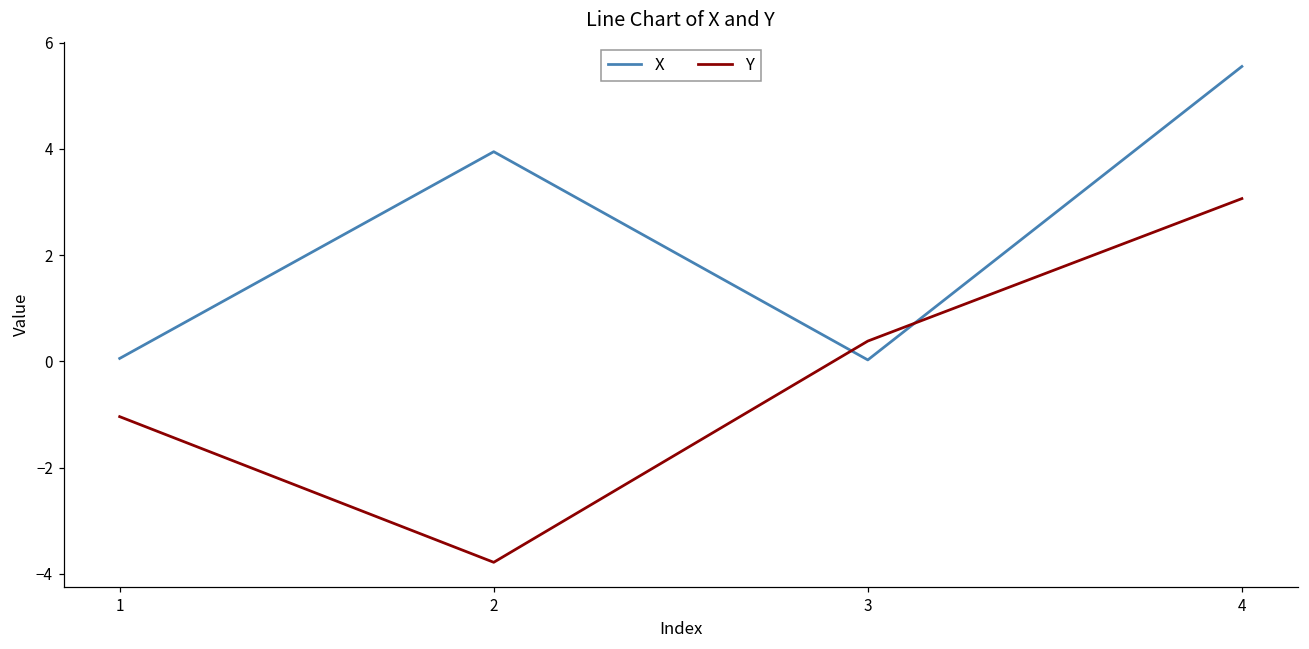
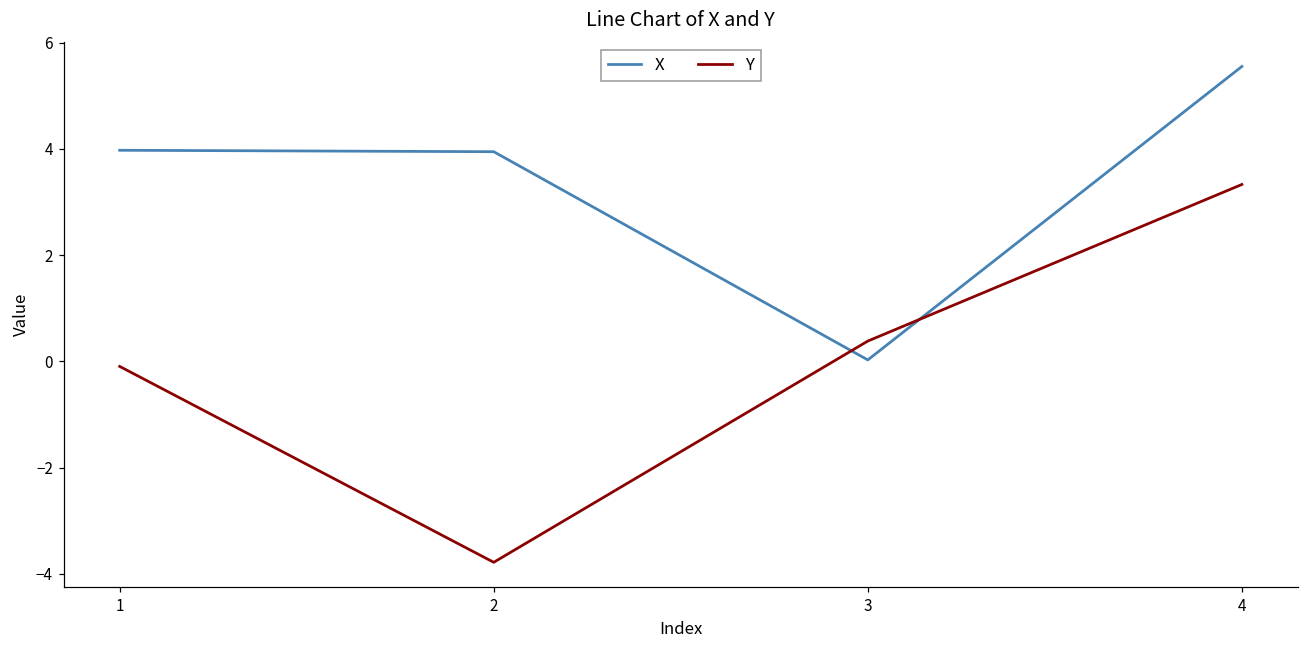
  {
    "X": {
-     "1": 0.1,
+     "1": 4.0,
      "2": 3.9,
      "3": 0.0,
      "4": 5.6
    },
    "Y": {
-     "1": -1.0,
+     "1": -0.1,
      "2": -3.8,
      "3": 0.4,
-     "4": 3.1
+     "4": 3.3
    }
  }
